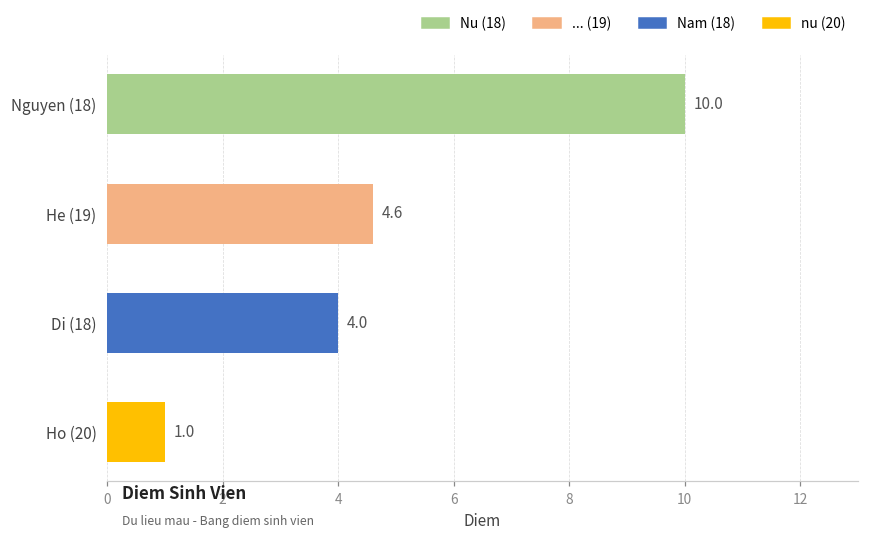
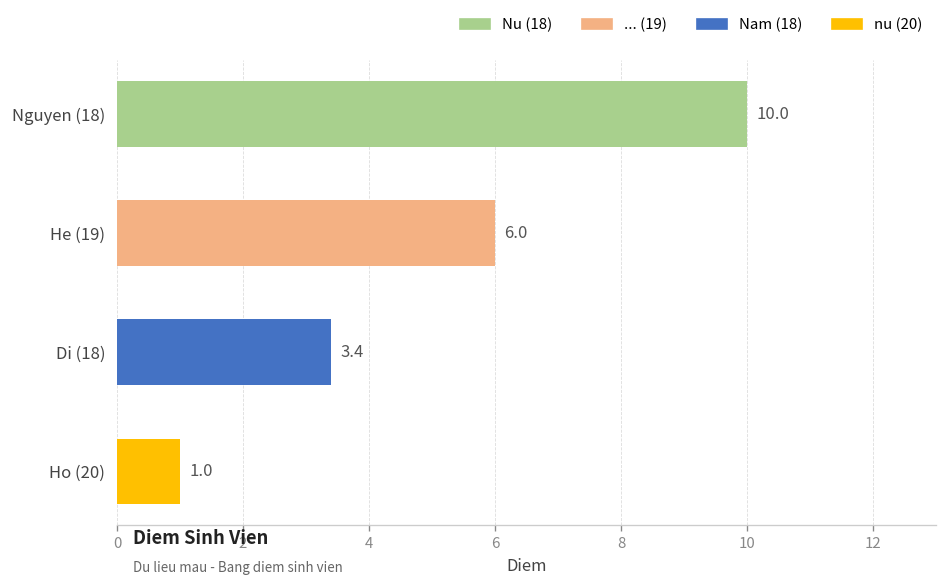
  {
    "... (19)": {
-     "He (19)": 4.6
+     "He (19)": 6.0
    },
    "Nam (18)": {
-     "Di (18)": 4.0
+     "Di (18)": 3.4
    },
    "nu (20)": {
      "Ho (20)": 1.0
    }
  }
